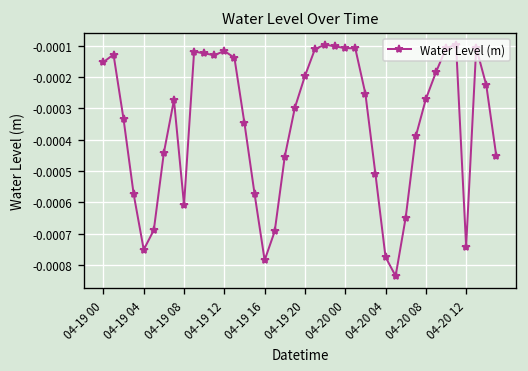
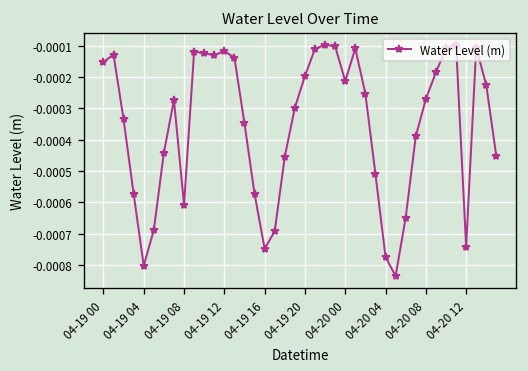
  {
    "04-19 00": -0.00015,
-   "04-19 04": -0.00075,
+   "04-19 04": -0.00080,
    "04-19 08": -0.00061,
    "04-19 12": -0.00012,
-   "04-19 16": -0.00078,
+   "04-19 16": -0.00075,
    "04-19 20": -0.00020,
-   "04-20 00": -0.00011,
+   "04-20 00": -0.00021,
    "04-20 04": -0.00077,
    "04-20 08": -0.00027,
    "04-20 12": -0.00074
  }
